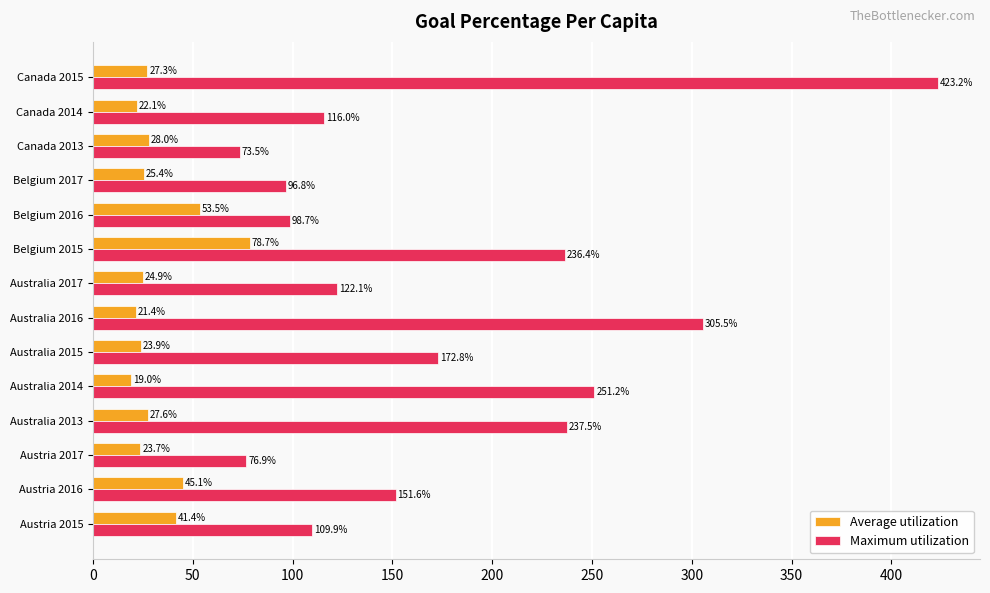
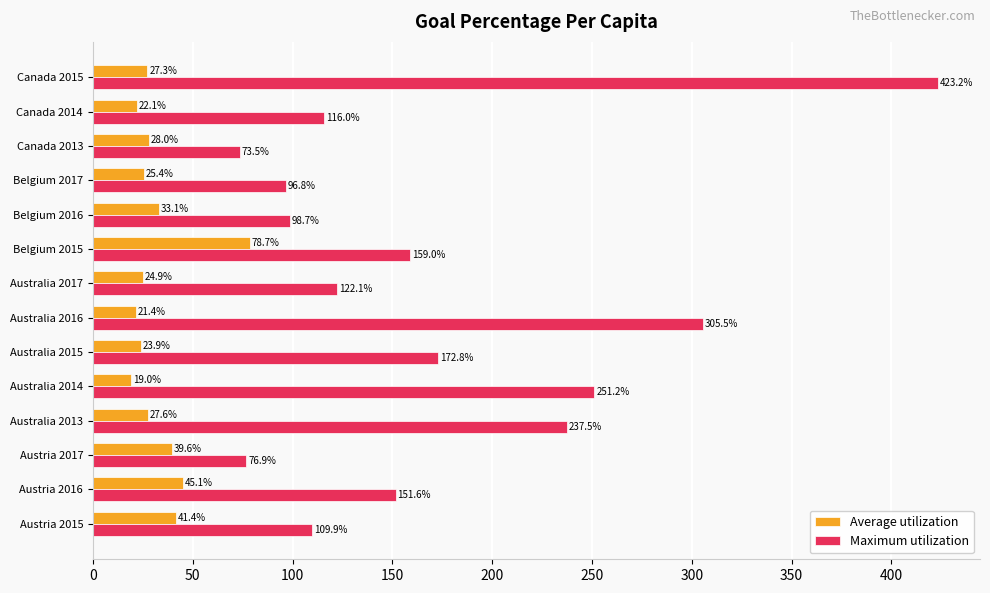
  {
    "Average utilization": {
      "Canada 2015": "27.3%",
      "Canada 2014": "22.1%",
      "Canada 2013": "28.0%",
      "Belgium 2017": "25.4%",
-     "Belgium 2016": "53.5%",
+     "Belgium 2016": "33.1%",
      "Belgium 2015": "78.7%",
      "Australia 2017": "24.9%",
      "Australia 2016": "21.4%",
      "Australia 2015": "23.9%",
      "Australia 2014": "19.0%",
      "Australia 2013": "27.6%",
-     "Austria 2017": "23.7%",
+     "Austria 2017": "39.6%",
      "Austria 2016": "45.1%",
      "Austria 2015": "41.4%"
    },
    "Maximum utilization": {
      "Canada 2015": "423.2%",
      "Canada 2014": "116.0%",
      "Canada 2013": "73.5%",
      "Belgium 2017": "96.8%",
      "Belgium 2016": "98.7%",
-     "Belgium 2015": "236.4%",
+     "Belgium 2015": "159.0%",
      "Australia 2017": "122.1%",
      "Australia 2016": "305.5%",
      "Australia 2015": "172.8%",
      "Australia 2014": "251.2%",
      "Australia 2013": "237.5%",
      "Austria 2017": "76.9%",
      "Austria 2016": "151.6%",
      "Austria 2015": "109.9%"
    }
  }
